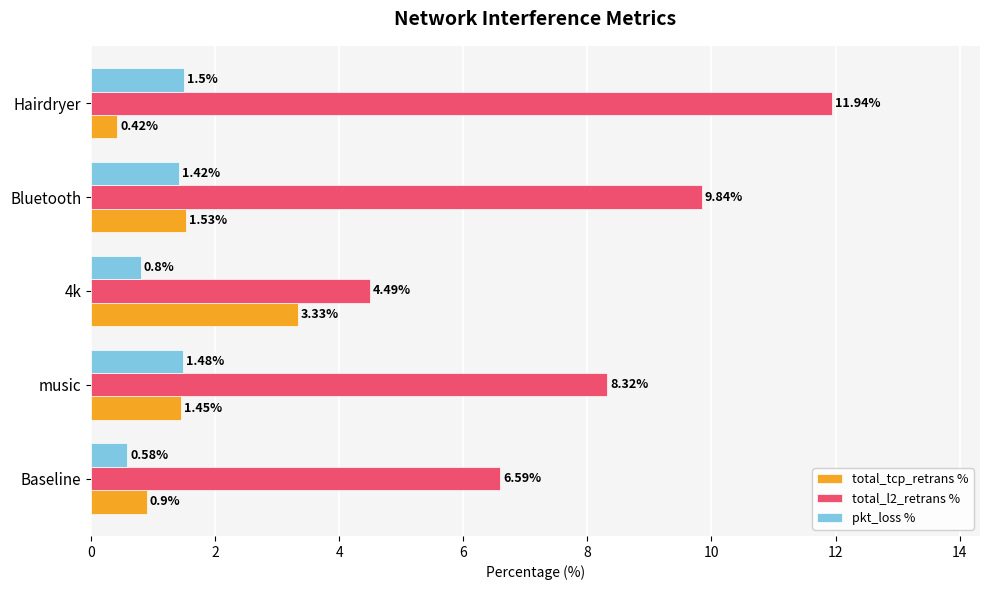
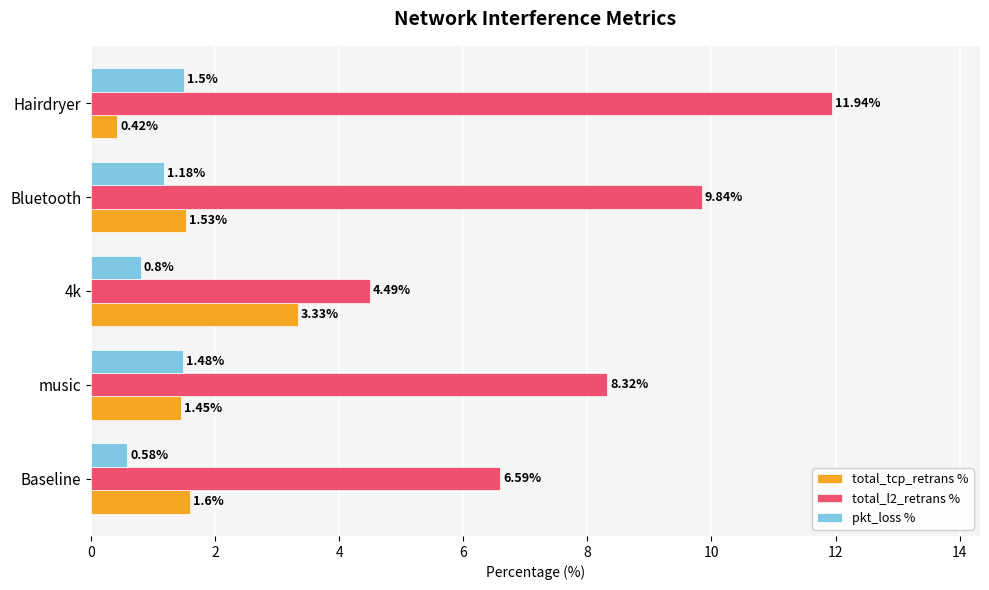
  {
    "total_tcp_retrans %": {
      "Hairdryer": "0.42%",
      "Bluetooth": "1.53%",
      "4k": "3.33%",
      "music": "1.45%",
-     "Baseline": "0.9%"
+     "Baseline": "1.6%"
    },
    "total_l2_retrans %": {
      "Hairdryer": "11.94%",
      "Bluetooth": "9.84%",
      "4k": "4.49%",
      "music": "8.32%",
      "Baseline": "6.59%"
    },
    "pkt_loss %": {
      "Hairdryer": "1.5%",
-     "Bluetooth": "1.42%",
+     "Bluetooth": "1.18%",
      "4k": "0.8%",
      "music": "1.48%",
      "Baseline": "0.58%"
    }
  }
